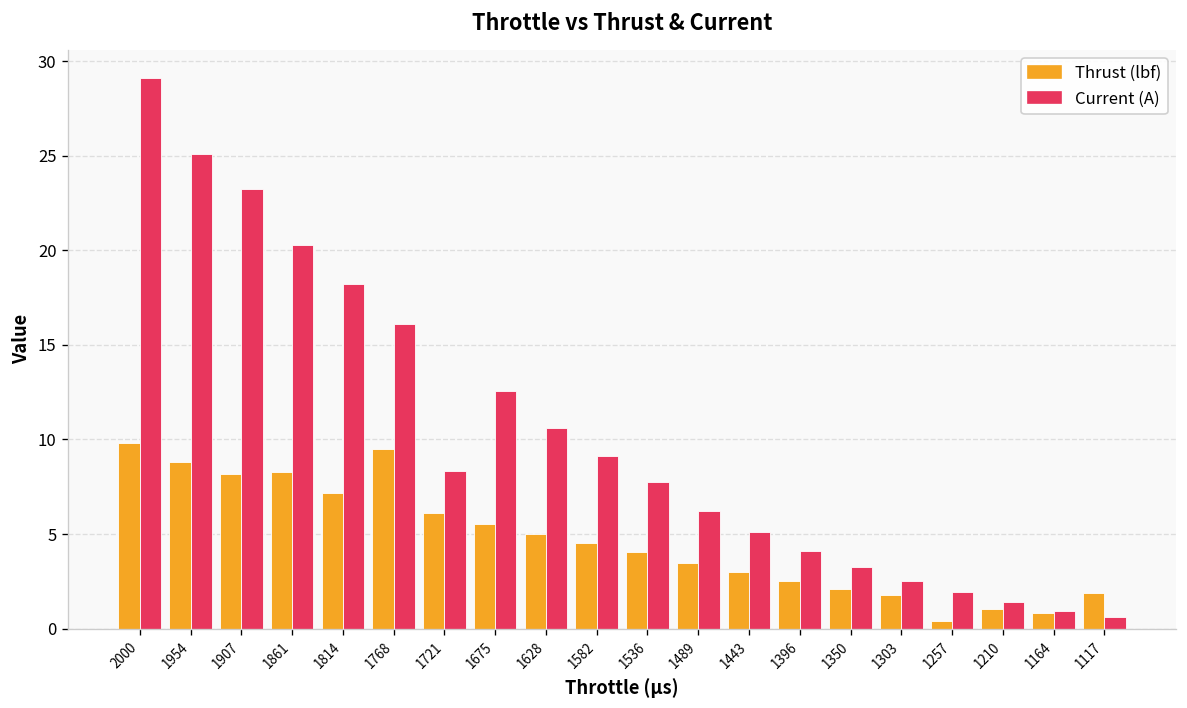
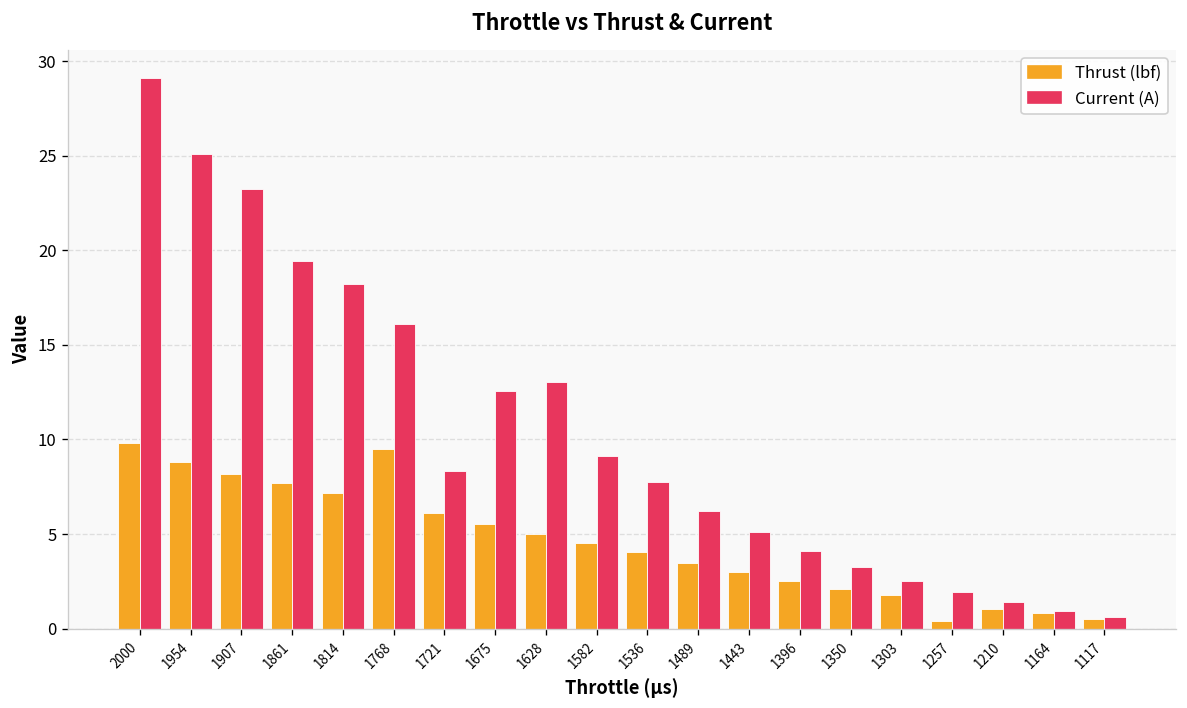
  {
    "Thrust (lbf)": {
      "2000": 9.8,
      "1954": 8.8,
      "1907": 8.2,
-     "1861": 8.3,
+     "1861": 7.7,
      "1814": 7.2,
      "1768": 9.5,
      "1721": 6.1,
      "1675": 5.6,
      "1628": 5.0,
      "1582": 4.5,
      "1536": 4.0,
      "1489": 3.4,
      "1443": 3.0,
      "1396": 2.5,
      "1350": 2.1,
      "1303": 1.8,
      "1257": 0.4,
      "1210": 1.1,
      "1164": 0.8,
-     "1117": 1.9
+     "1117": 0.5
    },
    "Current (A)": {
      "2000": 29.1,
      "1954": 25.1,
      "1907": 23.2,
-     "1861": 20.3,
+     "1861": 19.4,
      "1814": 18.2,
      "1768": 16.1,
      "1721": 8.3,
      "1675": 12.6,
-     "1628": 10.6,
+     "1628": 13.0,
      "1582": 9.1,
      "1536": 7.7,
      "1489": 6.2,
      "1443": 5.1,
      "1396": 4.1,
      "1350": 3.3,
      "1303": 2.5,
      "1257": 1.9,
      "1210": 1.4,
      "1164": 0.9,
      "1117": 0.6
    }
  }
